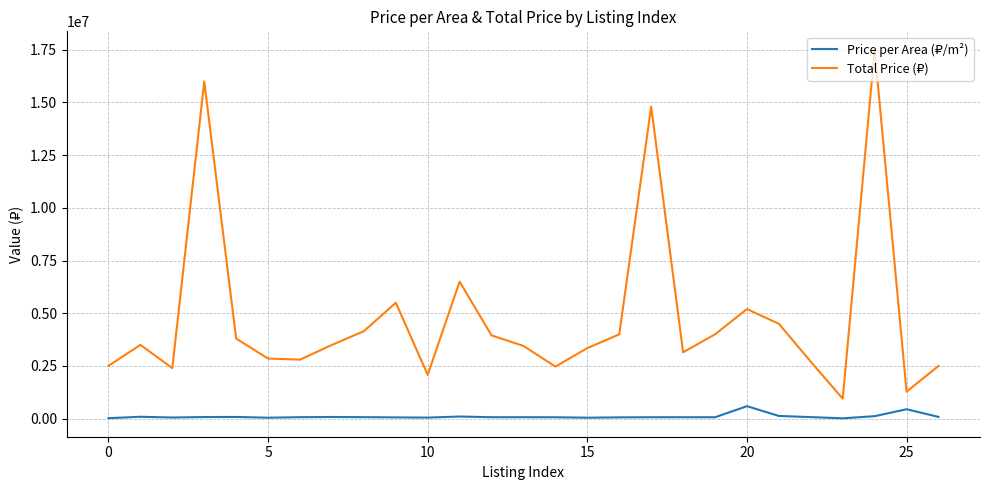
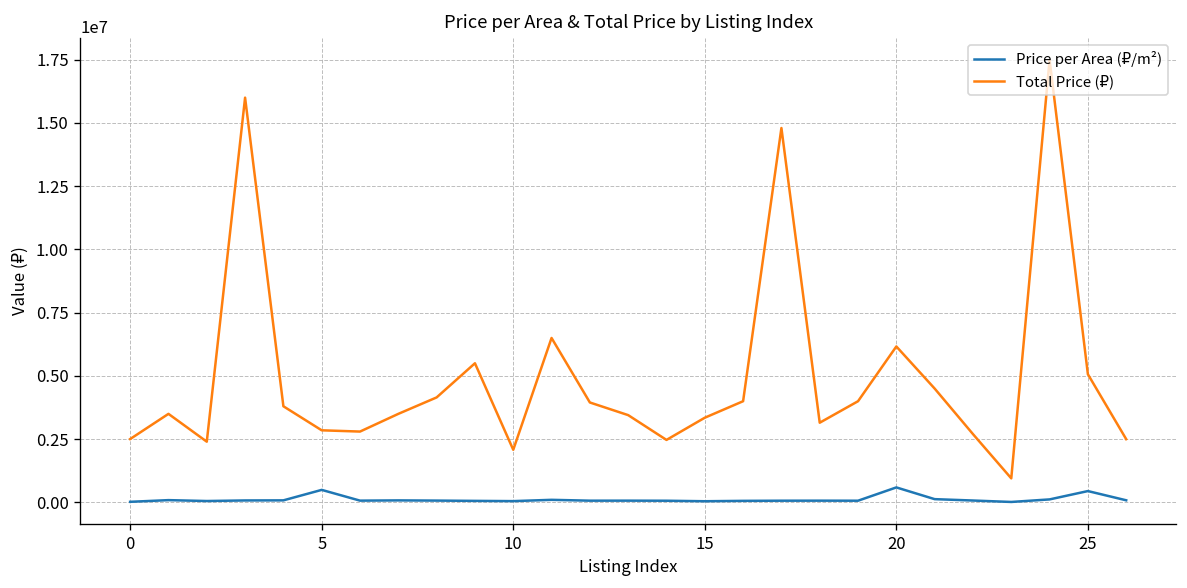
  {
    "Price per Area (₽/m²)": {
      "0": 0,
-     "5": 0,
+     "5": 500000,
      "10": 100000,
      "15": 0,
      "20": 600000,
      "25": 400000
    },
    "Total Price (₽)": {
      "0": 2500000,
      "5": 2900000,
      "10": 2100000,
      "15": 3300000,
-     "20": 5200000,
-     "25": 1300000
+     "20": 6200000,
+     "25": 5100000
    }
  }
